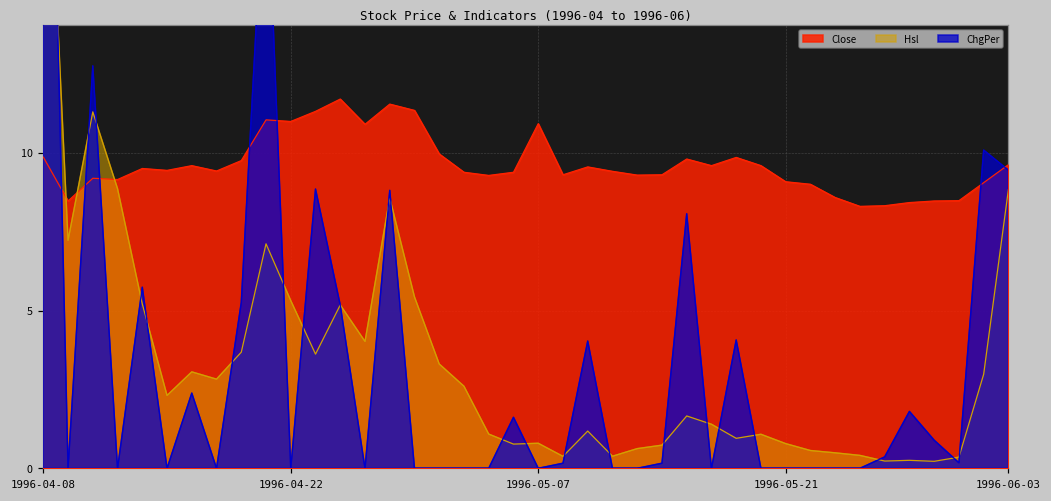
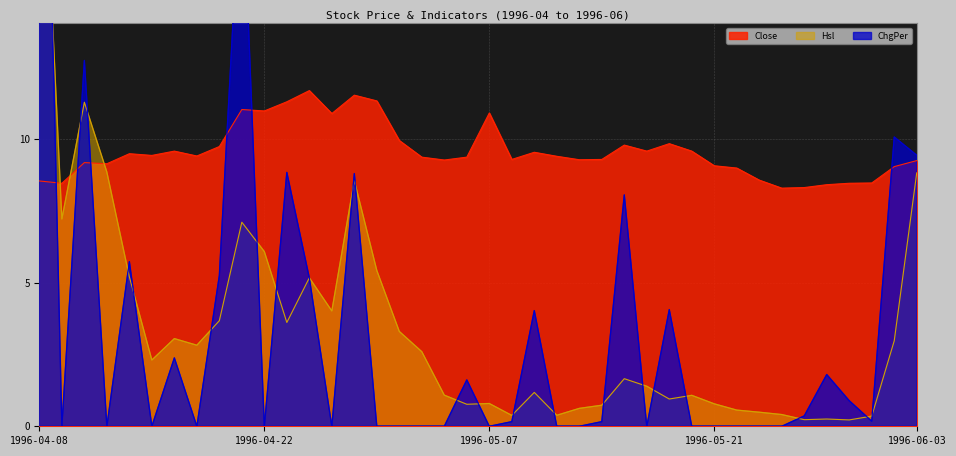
  {
    "Close": {
-     "1996-04-08": 9.9,
+     "1996-04-08": 8.6,
      "1996-04-22": 11.0,
      "1996-05-07": 10.9,
      "1996-05-21": 9.1,
-     "1996-06-03": 9.6
+     "1996-06-03": 9.3
    },
    "Hsl": {
-     "1996-04-22": 5.3,
+     "1996-04-22": 6.1,
      "1996-05-07": 0.8,
      "1996-05-21": 0.8,
      "1996-06-03": 8.8
    },
    "ChgPer": {
      "1996-04-22": 0.0,
      "1996-05-07": 0.0,
      "1996-05-21": 0.0,
      "1996-06-03": 9.4
    }
  }
